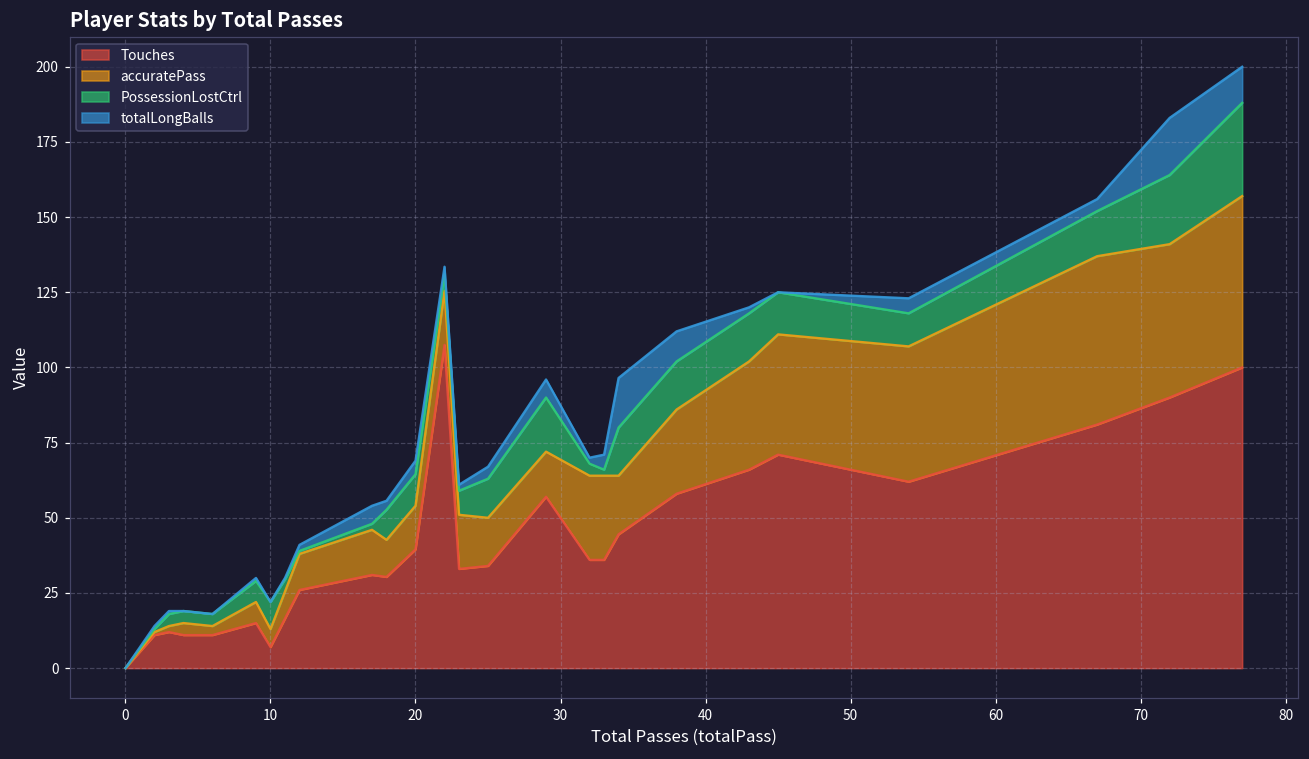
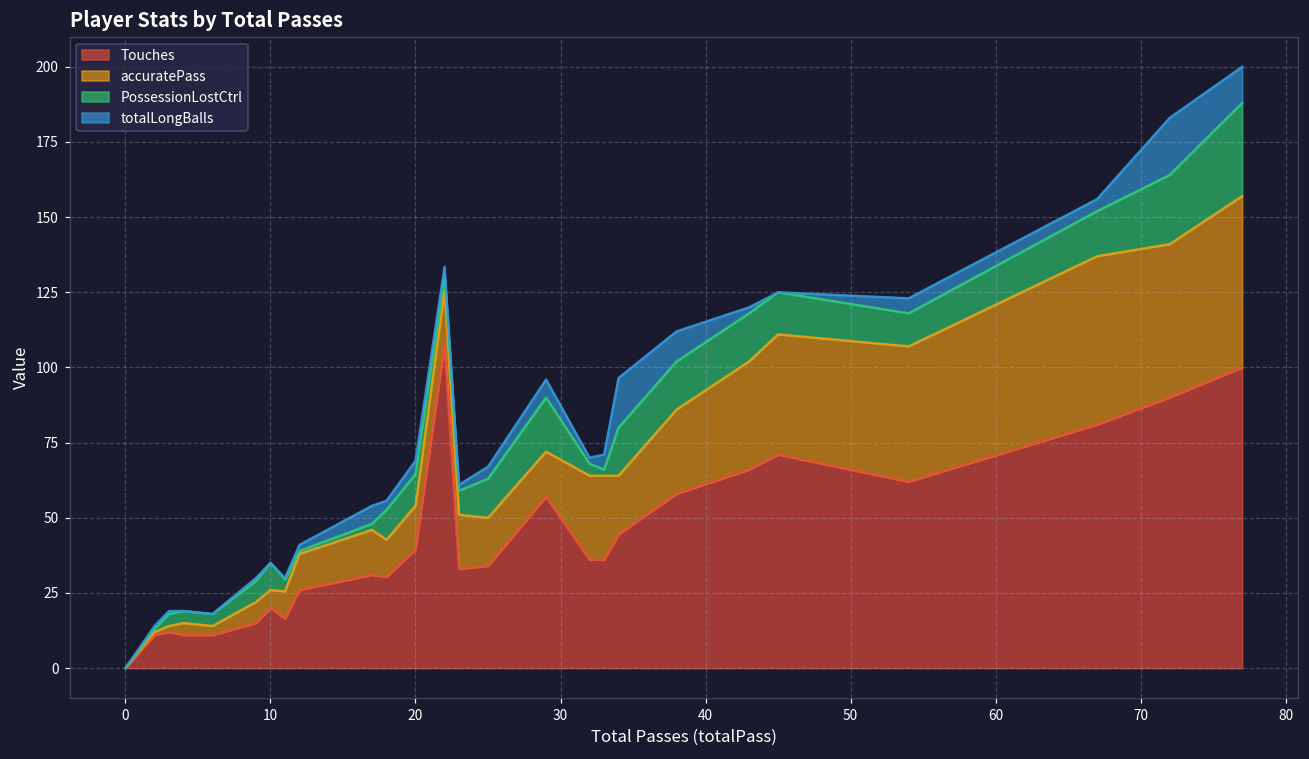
  {
    "Touches": {
-     "10": 7,
+     "10": 20,
      "20": 40
    },
    "accuratePass": {
      "10": 6,
      "20": 15
    },
    "PossessionLostCtrl": {
      "20": 11
    },
    "totalLongBalls": {
      "20": 5
    }
  }
